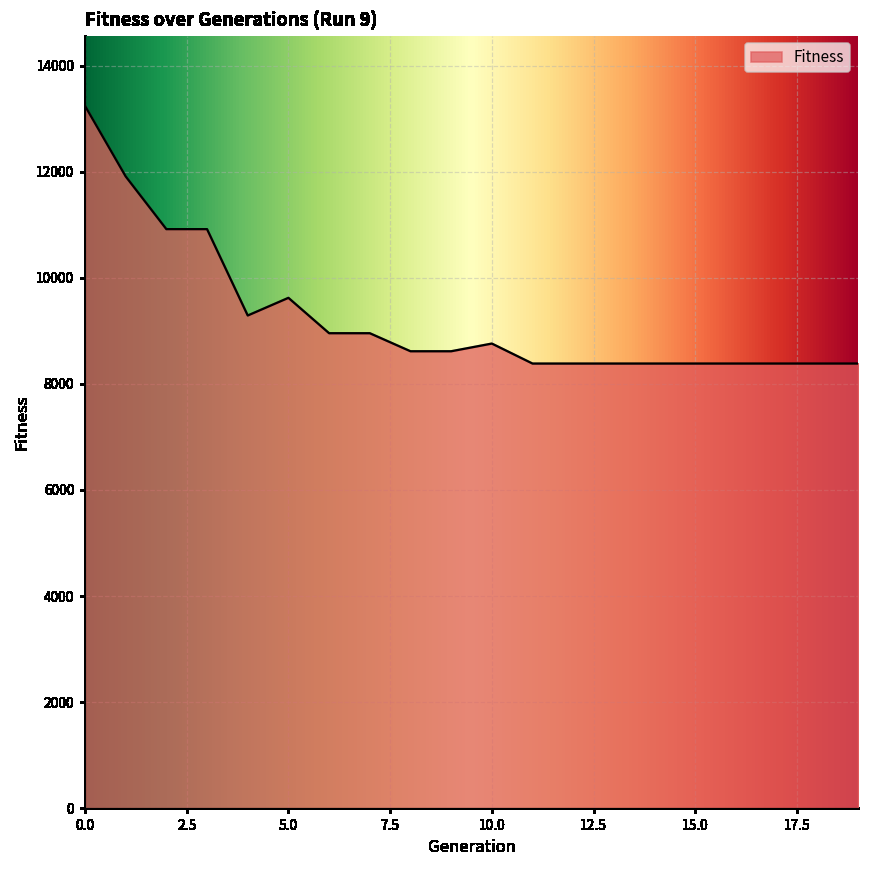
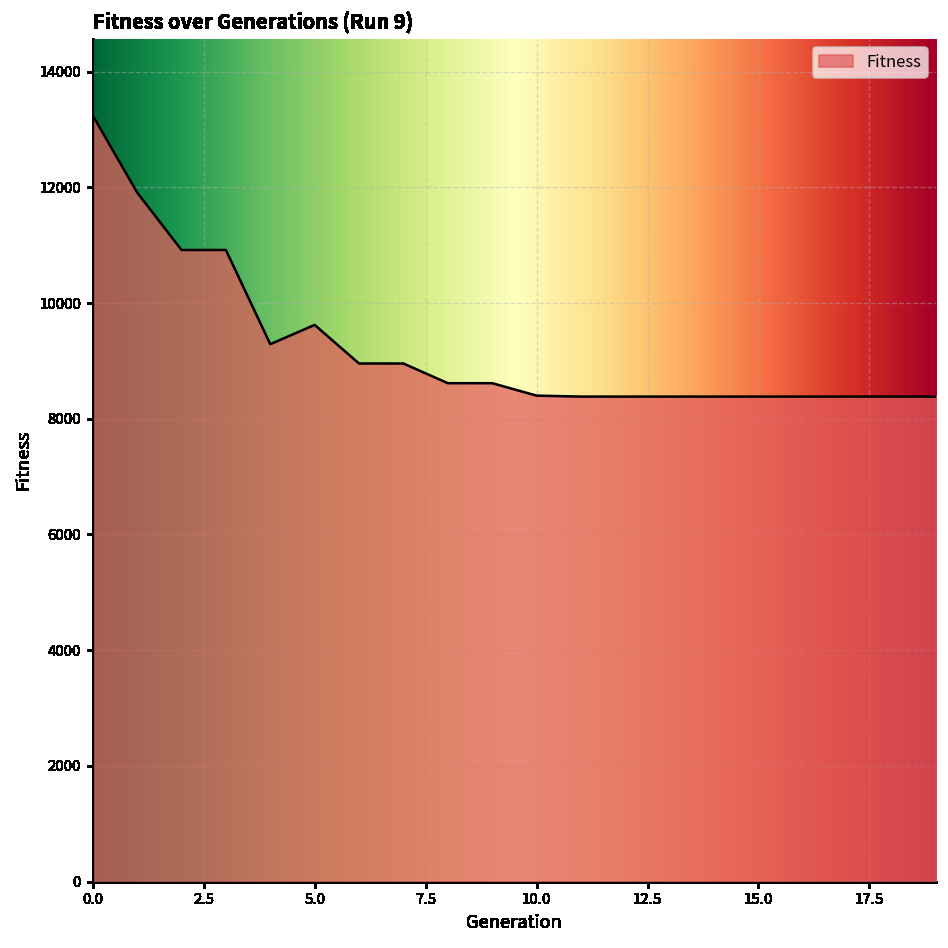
  {
    "0.0": 13200,
    "5.0": 9600,
-   "10.0": 8800,
+   "10.0": 8400,
    "15.0": 8400
  }
